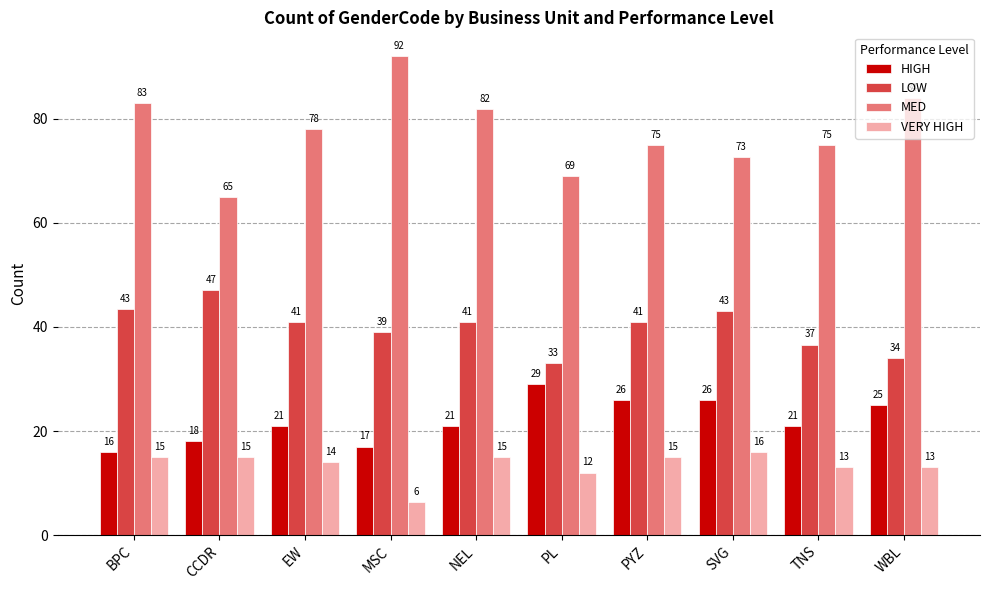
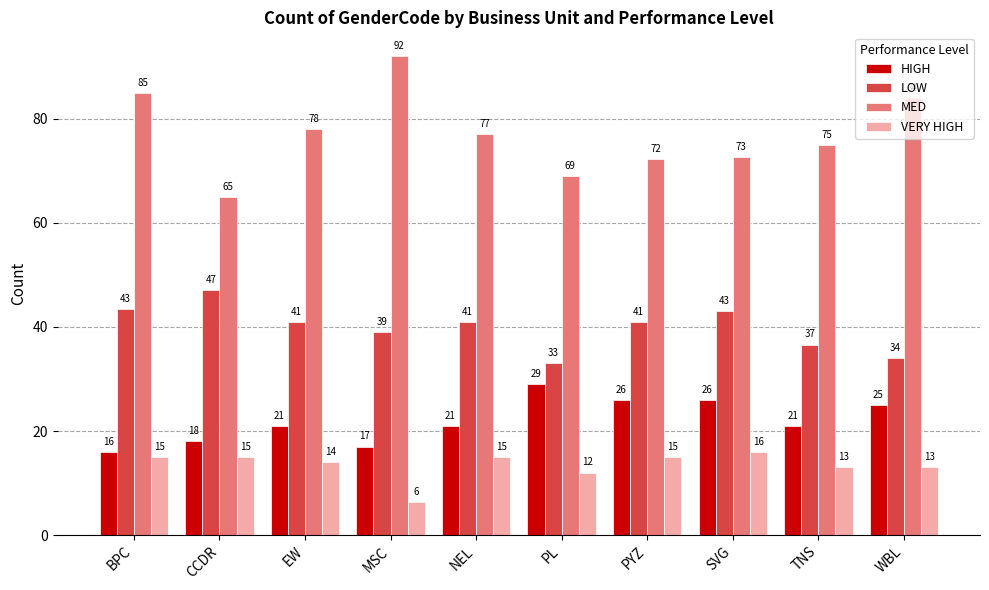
  {
    "HIGH": {
      "BPC": 16,
      "CCDR": 18,
      "EW": 21,
      "MSC": 17,
      "NEL": 21,
      "PL": 29,
      "PYZ": 26,
      "SVG": 26,
      "TNS": 21,
      "WBL": 25
    },
    "LOW": {
      "BPC": 43,
      "CCDR": 47,
      "EW": 41,
      "MSC": 39,
      "NEL": 41,
      "PL": 33,
      "PYZ": 41,
      "SVG": 43,
      "TNS": 37,
      "WBL": 34
    },
    "MED": {
-     "BPC": 83,
+     "BPC": 85,
      "CCDR": 65,
      "EW": 78,
      "MSC": 92,
-     "NEL": 82,
+     "NEL": 77,
      "PL": 69,
-     "PYZ": 75,
+     "PYZ": 72,
      "SVG": 73,
      "TNS": 75
    },
    "VERY HIGH": {
      "BPC": 15,
      "CCDR": 15,
      "EW": 14,
      "MSC": 6,
      "NEL": 15,
      "PL": 12,
      "PYZ": 15,
      "SVG": 16,
      "TNS": 13,
      "WBL": 13
    }
  }
